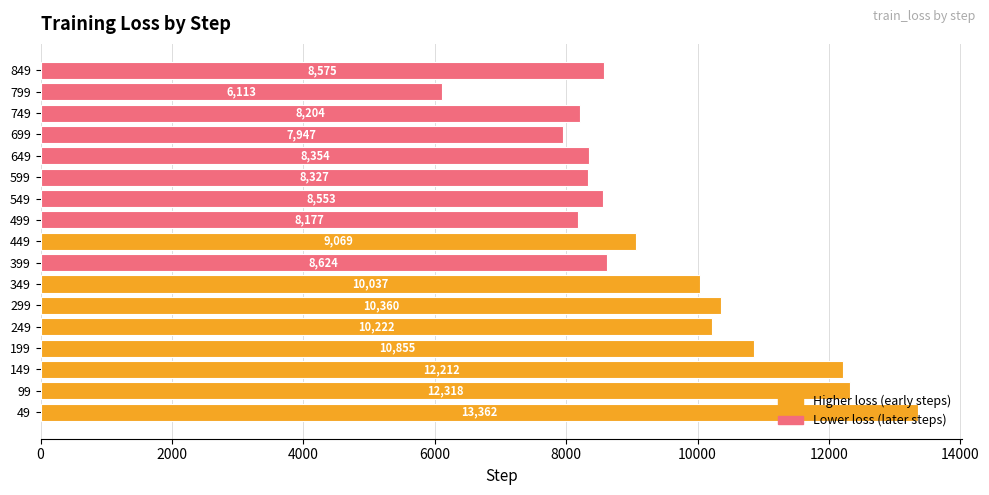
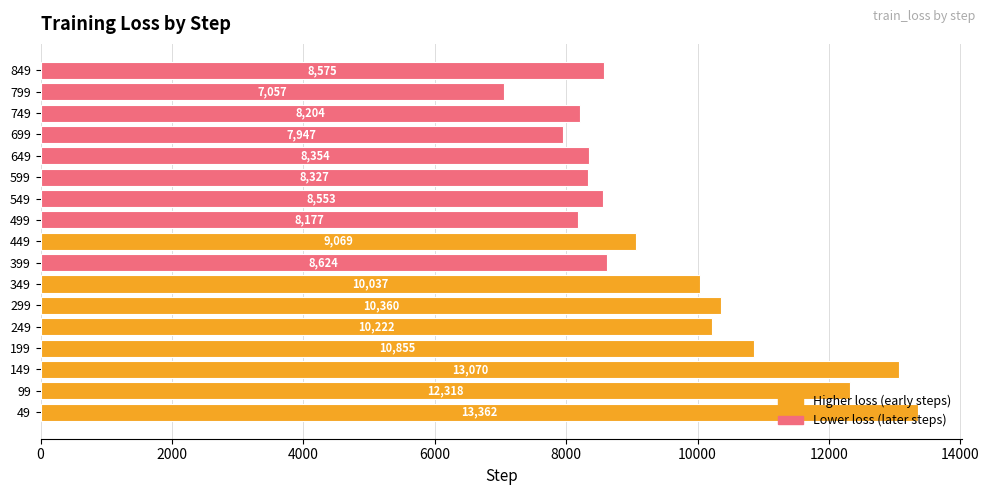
  {
    "849": "8,575",
-   "799": "6,113",
+   "799": "7,057",
    "749": "8,204",
    "699": "7,947",
    "649": "8,354",
    "599": "8,327",
    "549": "8,553",
    "499": "8,177",
    "449": "9,069",
    "399": "8,624",
    "349": "10,037",
    "299": "10,360",
    "249": "10,222",
    "199": "10,855",
-   "149": "12,212",
+   "149": "13,070",
    "99": "12,318",
    "49": "13,362"
  }
